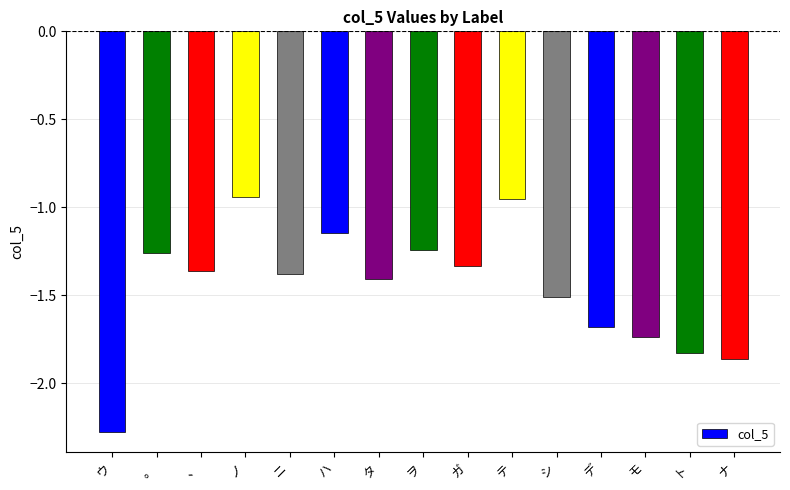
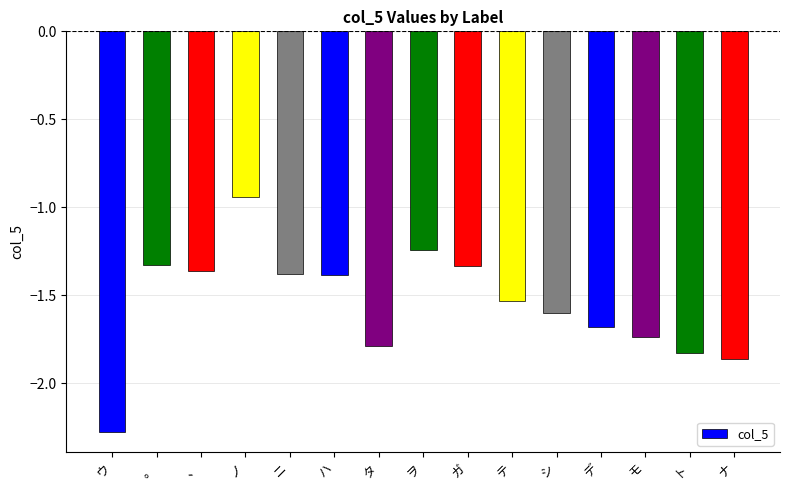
  {
    "ウ": -2.28,
-   "。": -1.26,
+   "。": -1.33,
    "、": -1.36,
    "ノ": -0.94,
    "ニ": -1.38,
-   "ハ": -1.15,
-   "タ": -1.41,
+   "ハ": -1.39,
+   "タ": -1.79,
    "ヲ": -1.24,
    "ガ": -1.34,
-   "テ": -0.95,
-   "シ": -1.51,
+   "テ": -1.53,
+   "シ": -1.60,
    "デ": -1.68,
    "モ": -1.74,
    "ト": -1.83,
    "ナ": -1.87
  }
